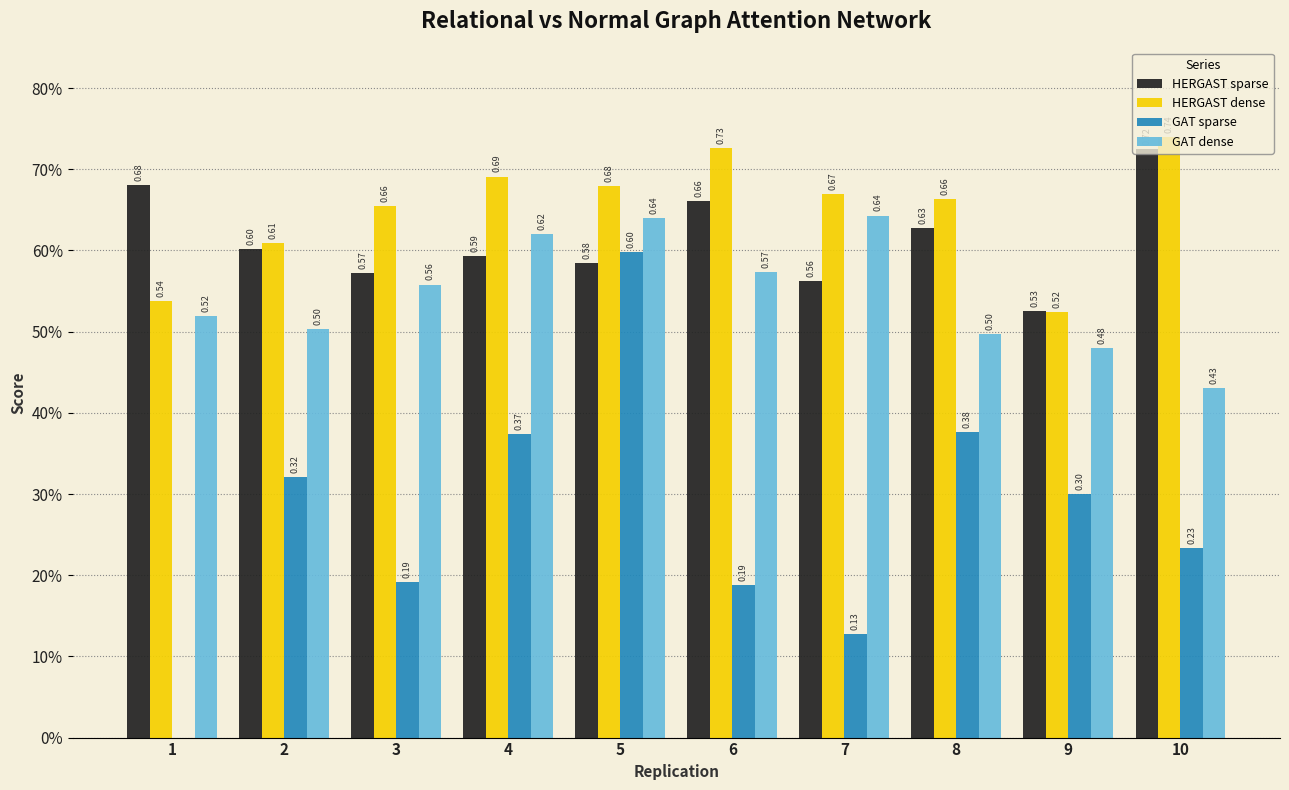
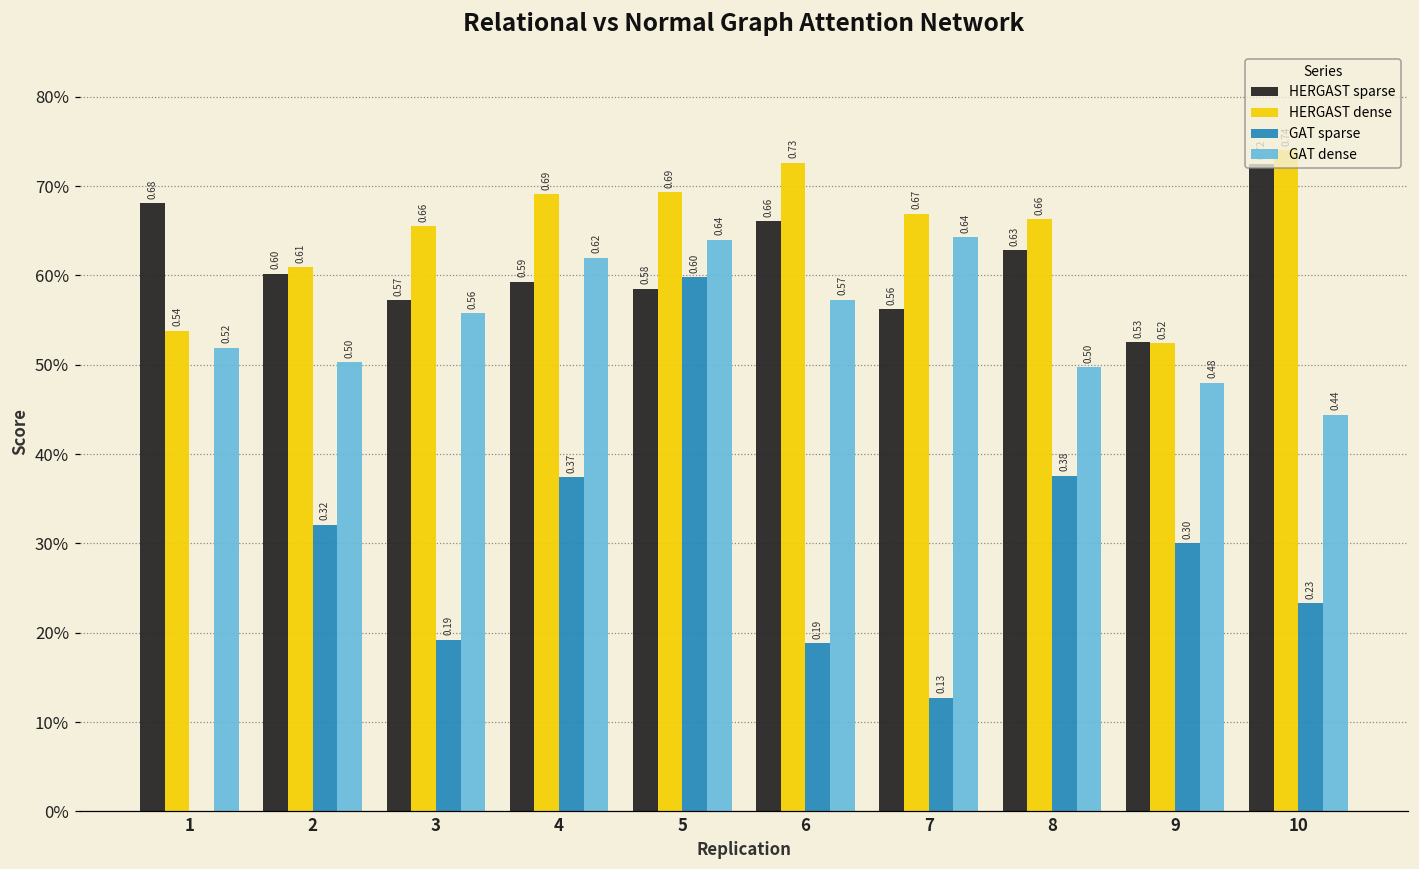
  {
    "HERGAST sparse": {
      "1": 0.68,
      "2": 0.60,
      "3": 0.57,
      "4": 0.59,
      "5": 0.58,
      "6": 0.66,
      "7": 0.56,
      "8": 0.63,
      "9": 0.53
    },
    "HERGAST dense": {
      "1": 0.54,
      "2": 0.61,
      "3": 0.66,
      "4": 0.69,
-     "5": 0.68,
+     "5": 0.69,
      "6": 0.73,
      "7": 0.67,
      "8": 0.66,
      "9": 0.52
    },
    "GAT sparse": {
      "2": 0.32,
      "3": 0.19,
      "4": 0.37,
      "5": 0.60,
      "6": 0.19,
      "7": 0.13,
      "8": 0.38,
      "9": 0.30,
      "10": 0.23
    },
    "GAT dense": {
      "1": 0.52,
      "2": 0.50,
      "3": 0.56,
      "4": 0.62,
      "5": 0.64,
      "6": 0.57,
      "7": 0.64,
      "8": 0.50,
      "9": 0.48,
-     "10": 0.43
+     "10": 0.44
    }
  }
